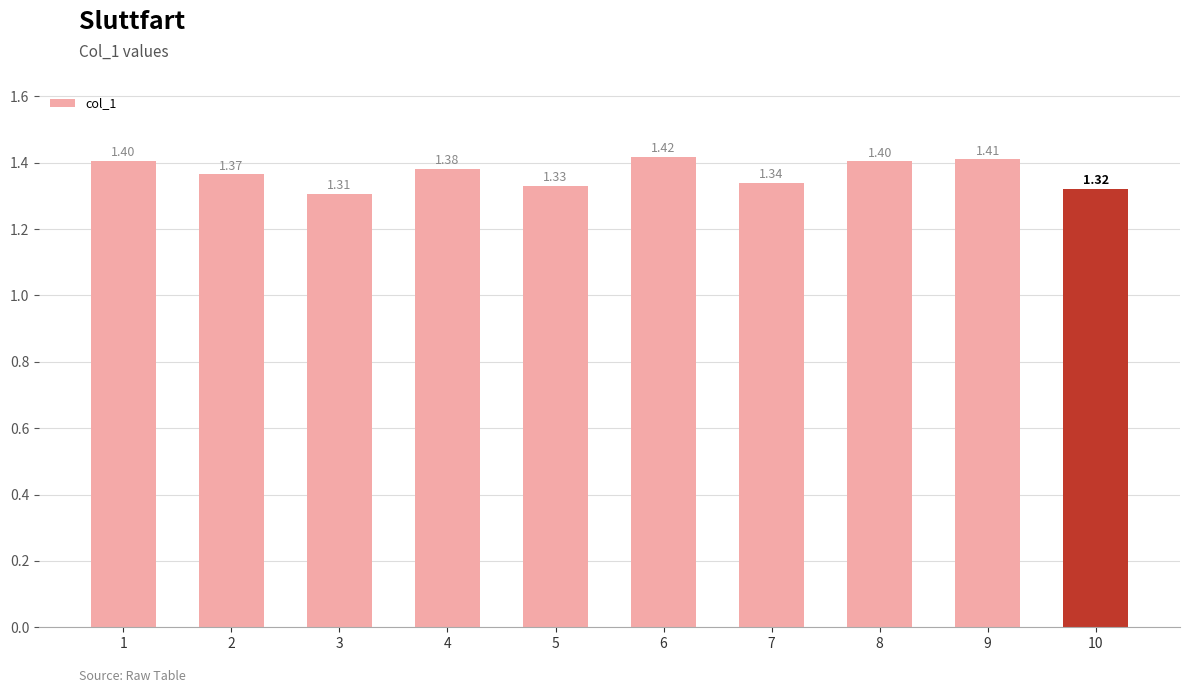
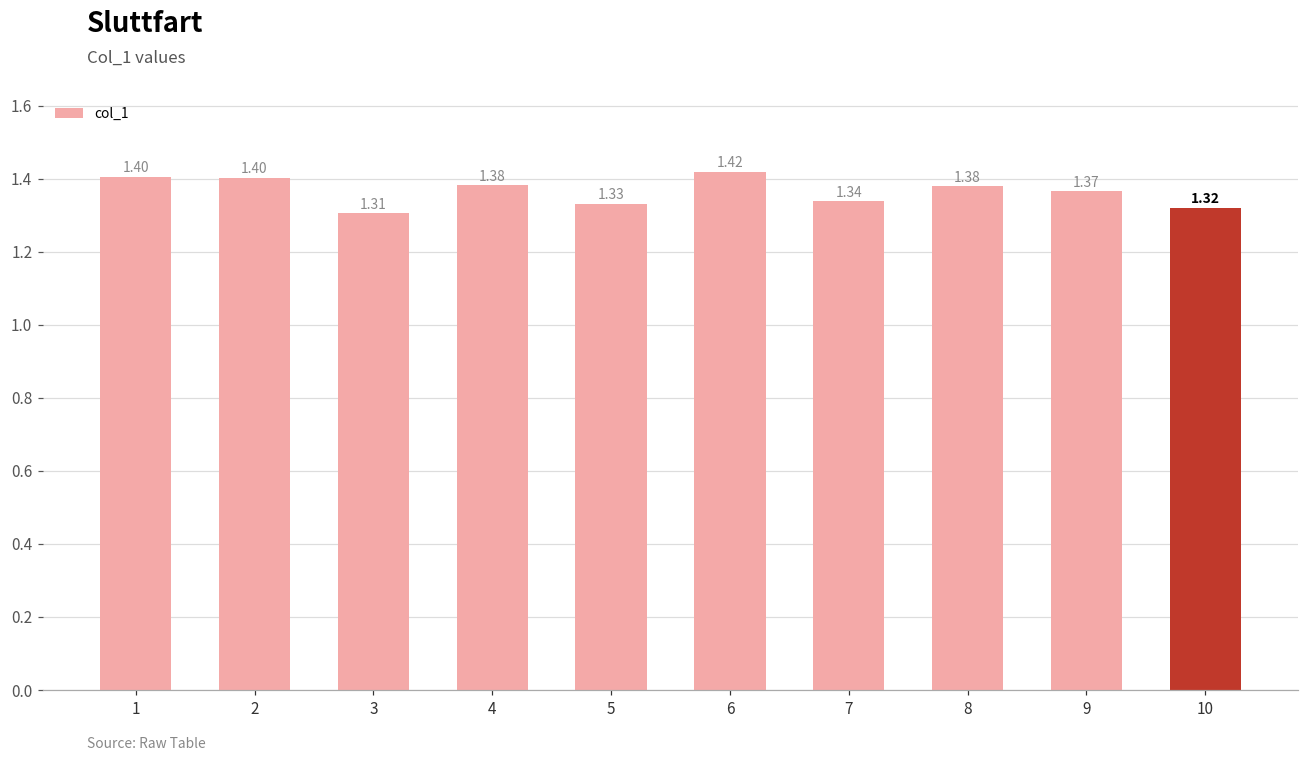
  {
    "1": 1.40,
-   "2": 1.37,
+   "2": 1.40,
    "3": 1.31,
    "4": 1.38,
    "5": 1.33,
    "6": 1.42,
    "7": 1.34,
-   "8": 1.40,
-   "9": 1.41,
+   "8": 1.38,
+   "9": 1.37,
    "10": 1.32
  }
